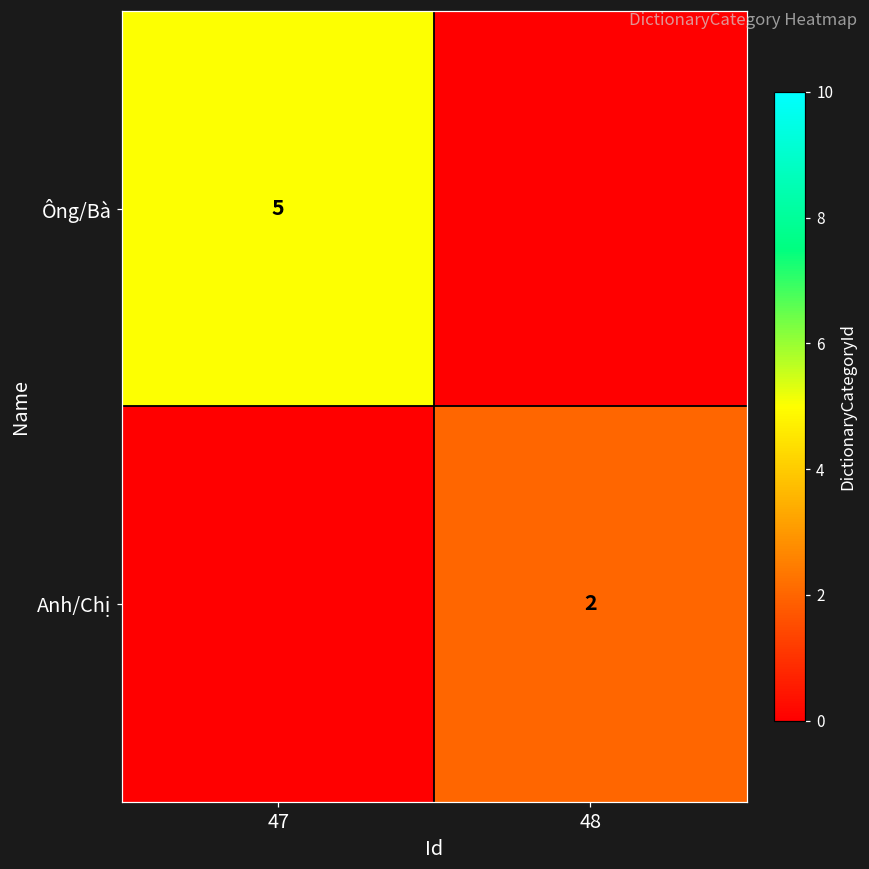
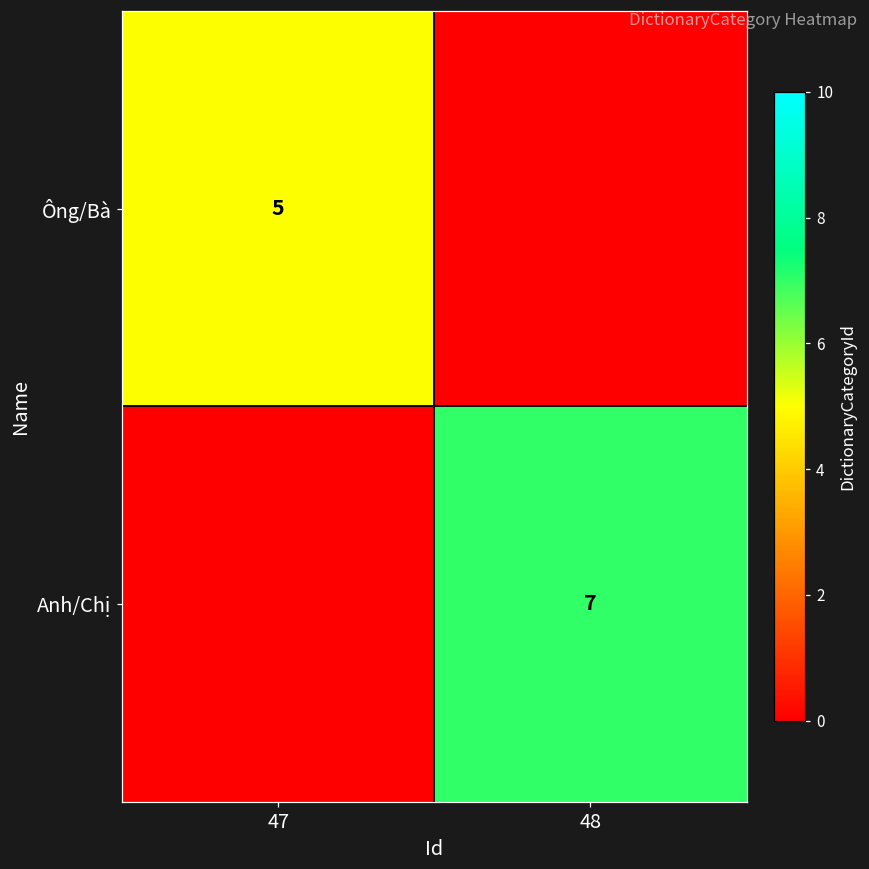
  {
    "Ông/Bà": {
      "47": 5
    },
    "Anh/Chị": {
-     "48": 2
+     "48": 7
    }
  }
